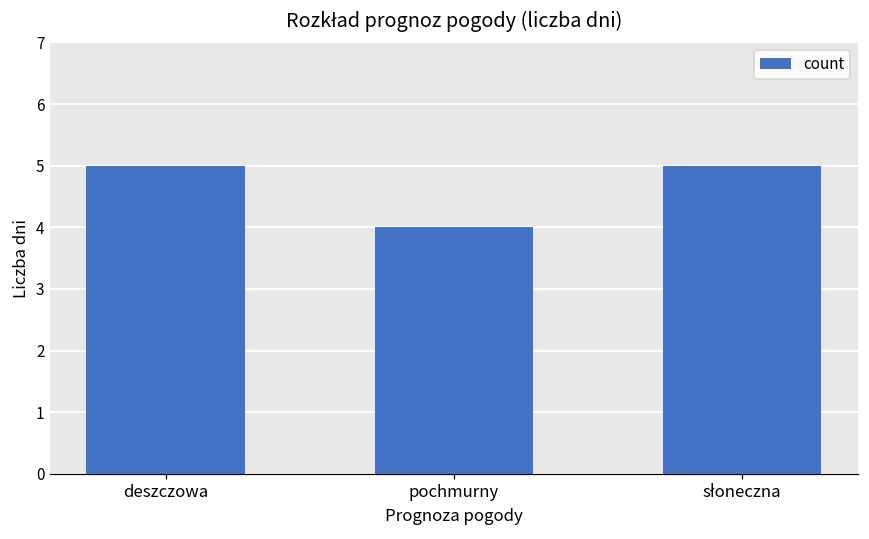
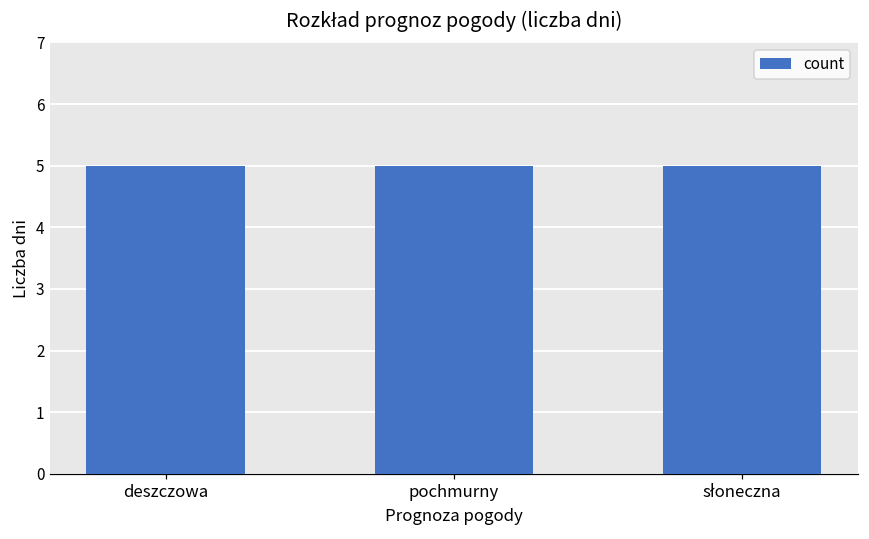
  {
    "deszczowa": 5,
-   "pochmurny": 4,
+   "pochmurny": 5,
    "słoneczna": 5
  }
